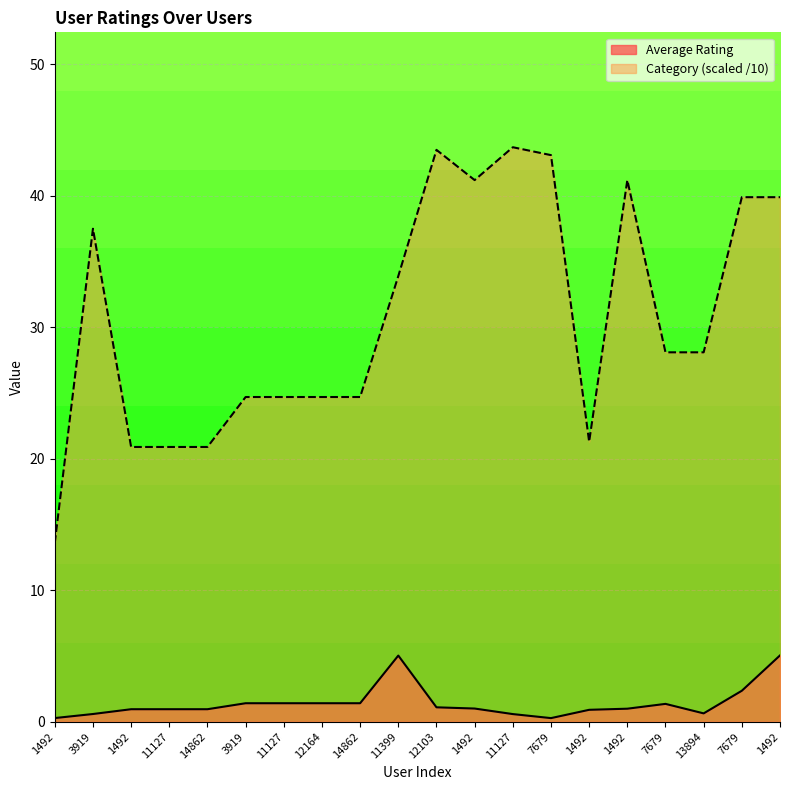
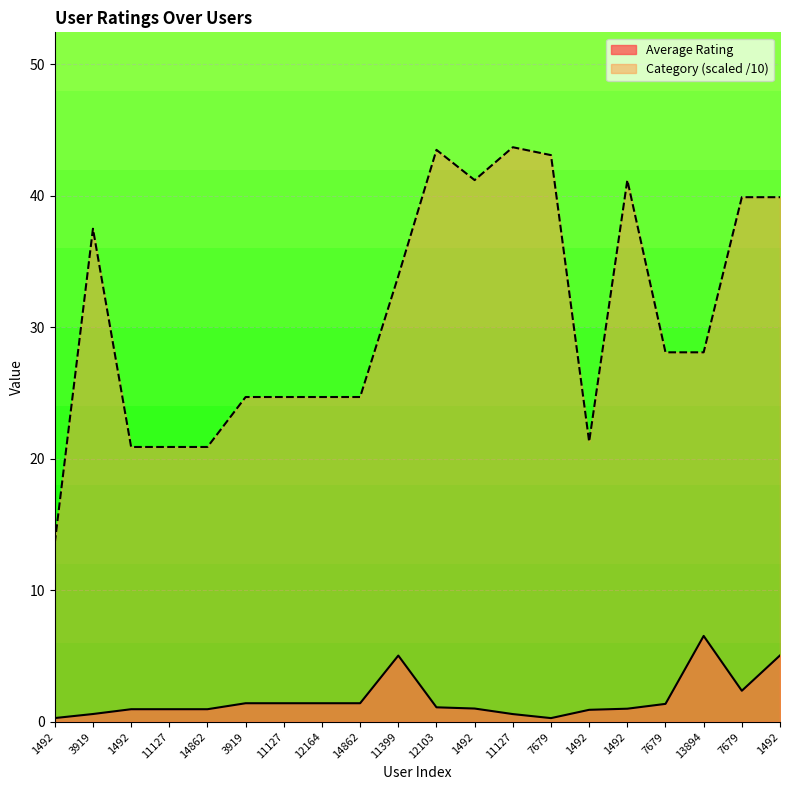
  {
    "Average Rating": {
      "12164": 1.4,
      "11399": 5.0,
      "12103": 1.1,
-     "13894": 0.6
+     "13894": 6.5
    },
    "Category (scaled /10)": {
      "12164": 24.7,
      "11399": 33.9,
      "12103": 43.5,
      "13894": 28.1
    }
  }
